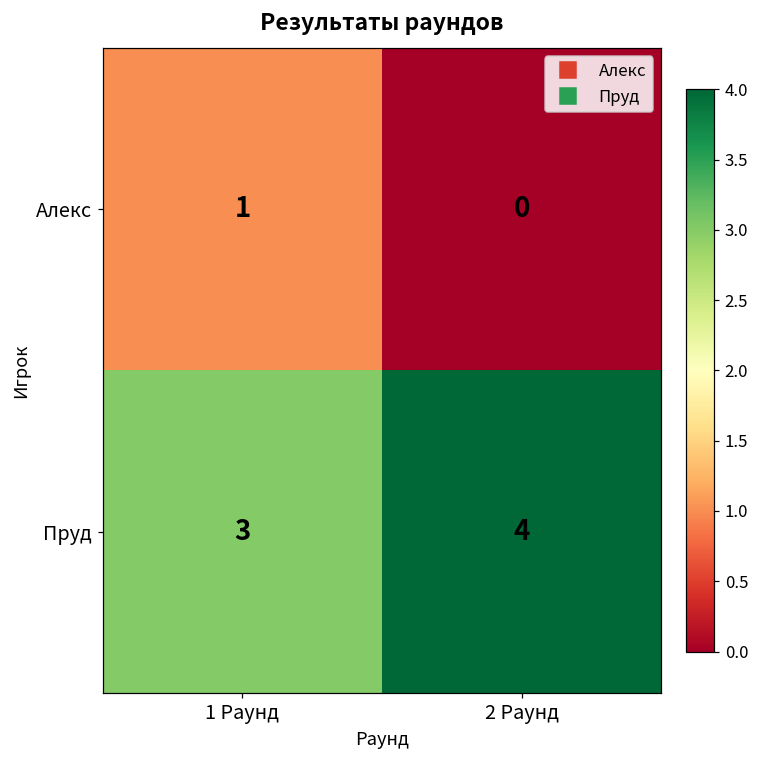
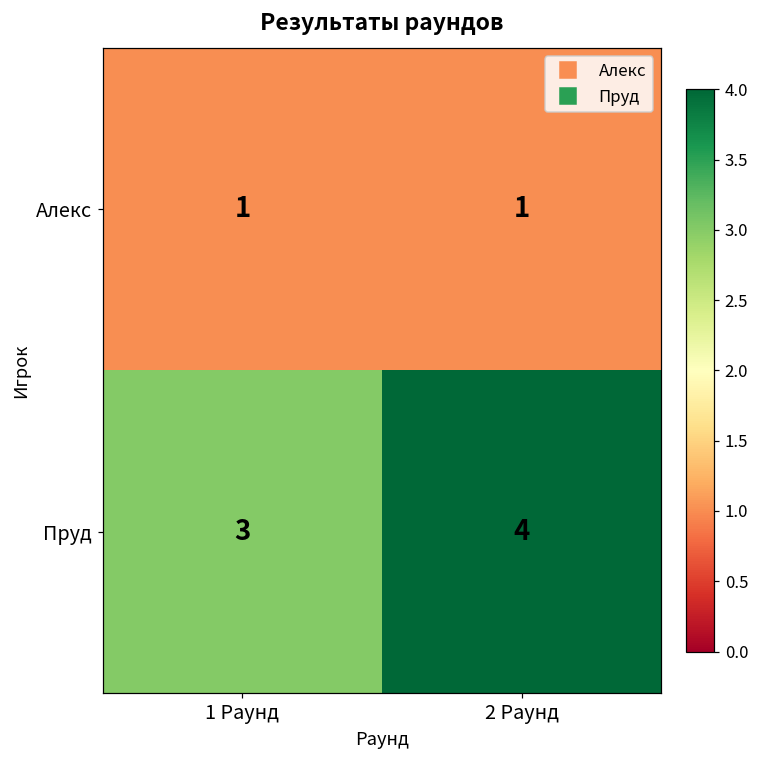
  {
    "Алекс": {
      "1 Раунд": 1,
-     "2 Раунд": 0
+     "2 Раунд": 1
    },
    "Пруд": {
      "1 Раунд": 3,
      "2 Раунд": 4
    }
  }
